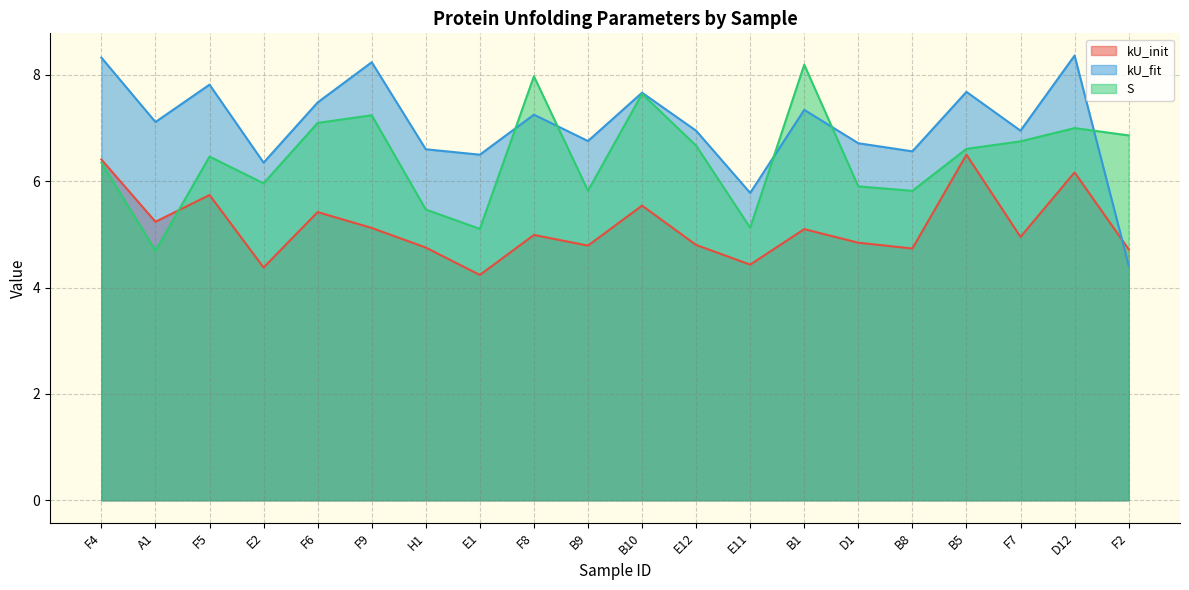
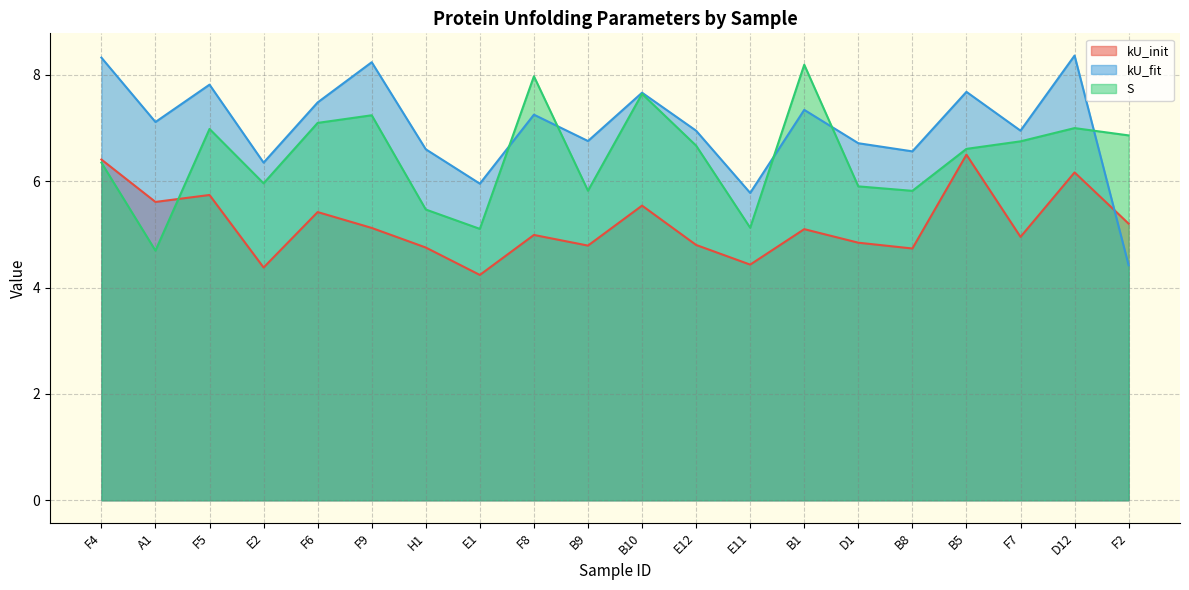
  {
    "kU_init": {
      "F4": 6.4,
-     "A1": 5.2,
+     "A1": 5.6,
      "F5": 5.7,
      "E2": 4.4,
      "F6": 5.4,
      "F9": 5.1,
      "H1": 4.8,
      "E1": 4.2,
      "F8": 5.0,
      "B9": 4.8,
      "B10": 5.5,
      "E12": 4.8,
      "E11": 4.4,
      "B1": 5.1,
      "D1": 4.8,
      "B8": 4.7,
      "B5": 6.5,
      "F7": 5.0,
      "D12": 6.2,
-     "F2": 4.7
+     "F2": 5.2
    },
    "kU_fit": {
      "F4": 8.3,
      "A1": 7.1,
      "F5": 7.8,
      "E2": 6.3,
      "F6": 7.5,
      "F9": 8.2,
      "H1": 6.6,
-     "E1": 6.5,
+     "E1": 6.0,
      "F8": 7.2,
      "B9": 6.8,
      "E12": 6.9,
      "E11": 5.8,
      "B1": 7.3,
      "D1": 6.7,
      "B8": 6.6,
      "B5": 7.7,
      "F7": 6.9,
      "D12": 8.4,
      "F2": 4.4
    },
    "S": {
      "F4": 6.3,
      "A1": 4.7,
-     "F5": 6.5,
+     "F5": 7.0,
      "E2": 6.0,
      "F6": 7.1,
      "F9": 7.2,
      "H1": 5.5,
      "E1": 5.1,
      "F8": 8.0,
      "B9": 5.8,
      "E12": 6.7,
      "E11": 5.1,
      "B1": 8.2,
      "D1": 5.9,
      "B8": 5.8,
      "B5": 6.6,
      "F7": 6.7,
      "D12": 7.0,
      "F2": 6.9
    }
  }
